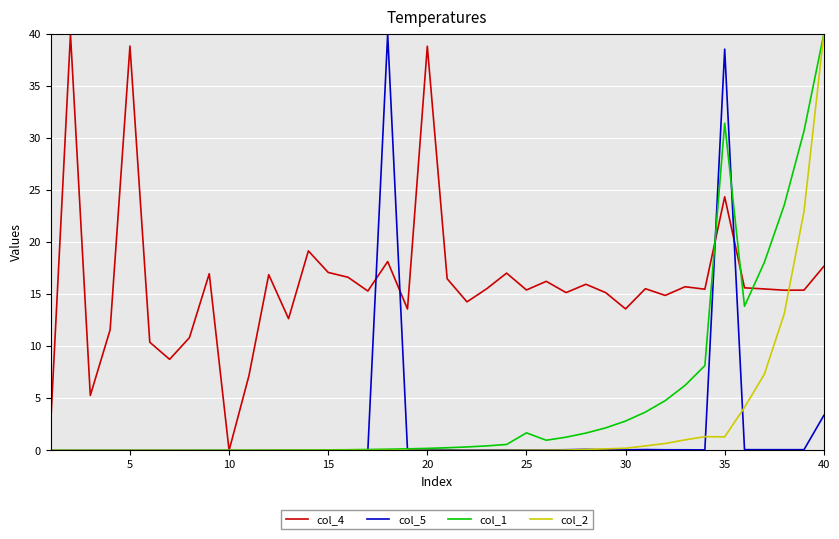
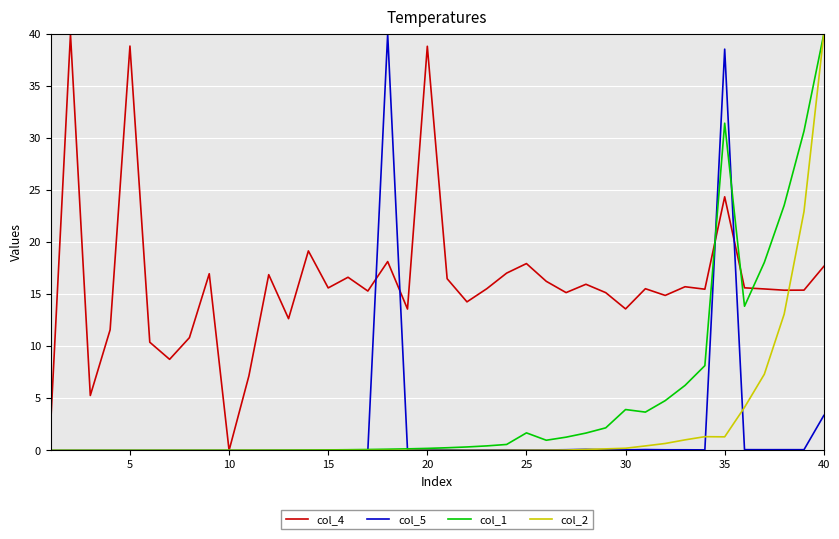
  {
    "col_4": {
      "5": 38.8,
-     "15": 17.1,
+     "15": 15.6,
      "20": 38.8,
-     "25": 15.4,
+     "25": 17.9,
      "30": 13.6,
      "35": 24.4,
      "40": 17.7
    },
    "col_5": {
      "35": 38.5,
      "40": 3.4
    },
    "col_1": {
      "25": 1.7,
-     "30": 2.8,
+     "30": 3.9,
      "35": 31.4
    },
    "col_2": {
      "35": 1.3
    }
  }
